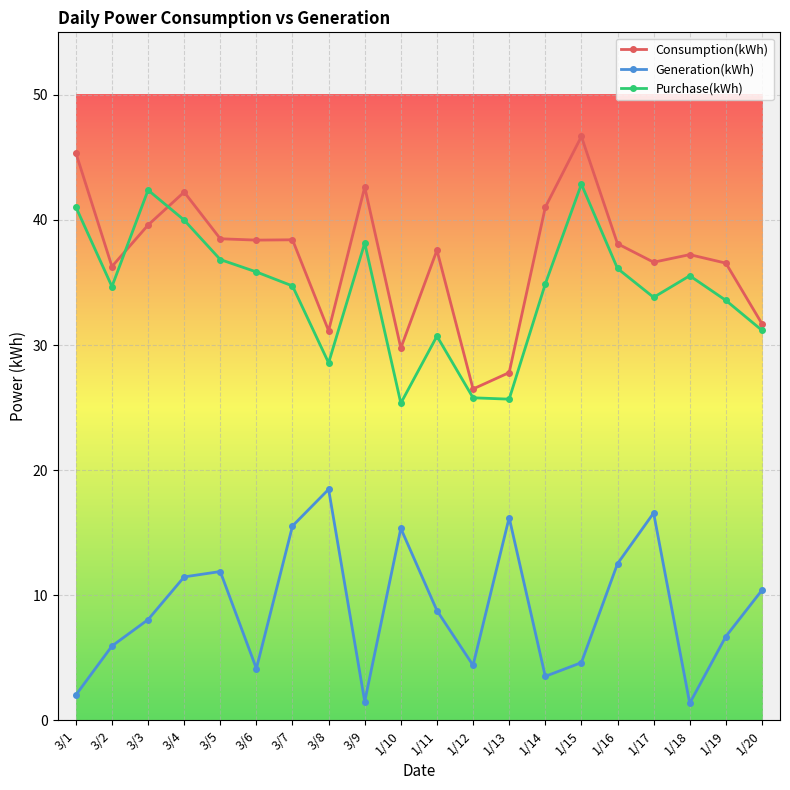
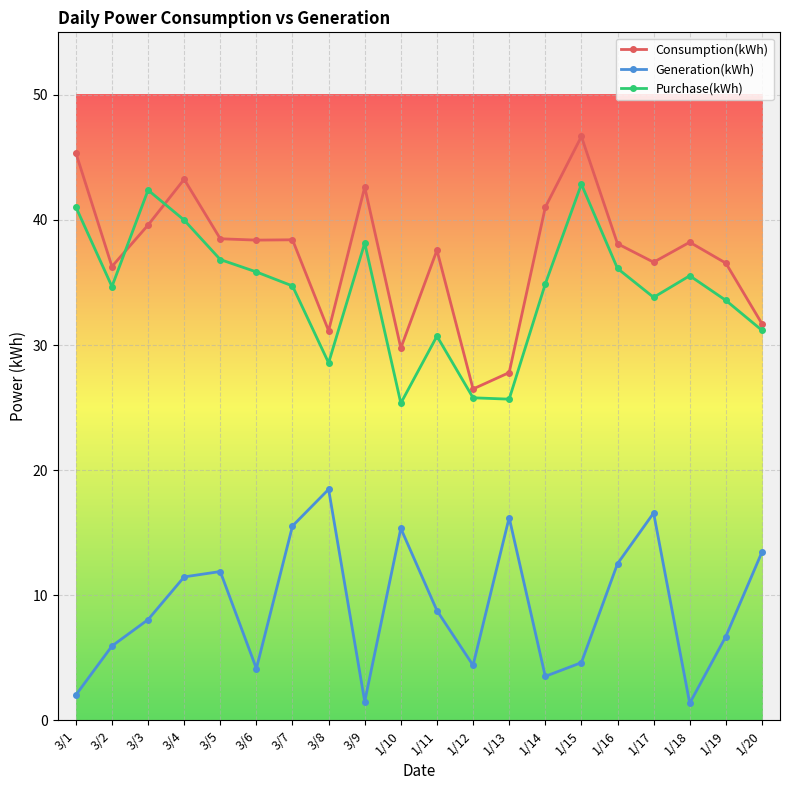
  {
    "Consumption(kWh)": {
      "3/1": 45.4,
      "3/2": 36.3,
      "3/3": 39.6,
-     "3/4": 42.2,
+     "3/4": 43.3,
      "3/5": 38.5,
      "3/6": 38.4,
      "3/7": 38.4,
      "3/8": 31.1,
      "3/9": 42.6,
      "1/10": 29.8,
      "1/11": 37.6,
      "1/12": 26.5,
      "1/13": 27.8,
      "1/14": 41.0,
      "1/15": 46.7,
      "1/16": 38.1,
      "1/17": 36.6,
-     "1/18": 37.2,
+     "1/18": 38.2,
      "1/19": 36.5,
      "1/20": 31.7
    },
    "Generation(kWh)": {
      "3/1": 2.0,
      "3/2": 5.9,
      "3/3": 8.0,
      "3/4": 11.5,
      "3/5": 11.9,
      "3/6": 4.1,
      "3/7": 15.5,
      "3/8": 18.5,
      "3/9": 1.5,
      "1/10": 15.3,
      "1/11": 8.8,
      "1/12": 4.4,
      "1/13": 16.2,
      "1/14": 3.5,
      "1/15": 4.6,
      "1/16": 12.5,
      "1/17": 16.6,
      "1/18": 1.4,
      "1/19": 6.7,
-     "1/20": 10.4
+     "1/20": 13.4
    },
    "Purchase(kWh)": {
      "3/1": 41.0,
      "3/2": 34.7,
      "3/3": 42.4,
      "3/4": 40.0,
      "3/5": 36.8,
      "3/6": 35.8,
      "3/7": 34.7,
      "3/8": 28.6,
      "3/9": 38.2,
      "1/10": 25.3,
      "1/11": 30.7,
      "1/12": 25.8,
      "1/13": 25.7,
      "1/14": 34.9,
      "1/15": 42.9,
      "1/16": 36.1,
      "1/17": 33.8,
      "1/18": 35.5,
      "1/19": 33.6,
      "1/20": 31.2
    }
  }
